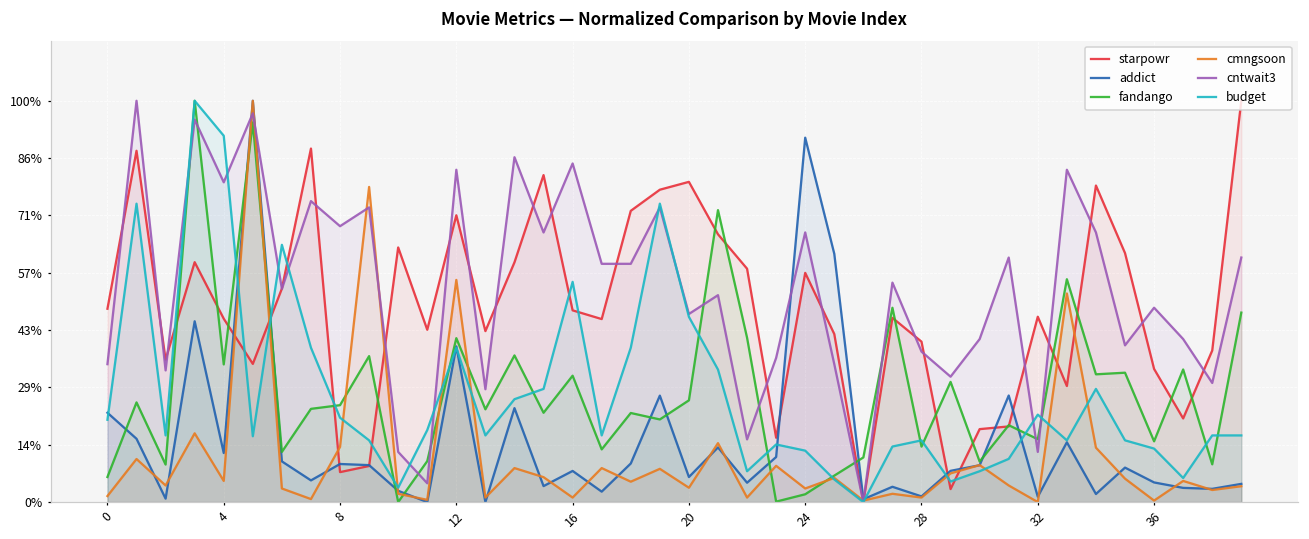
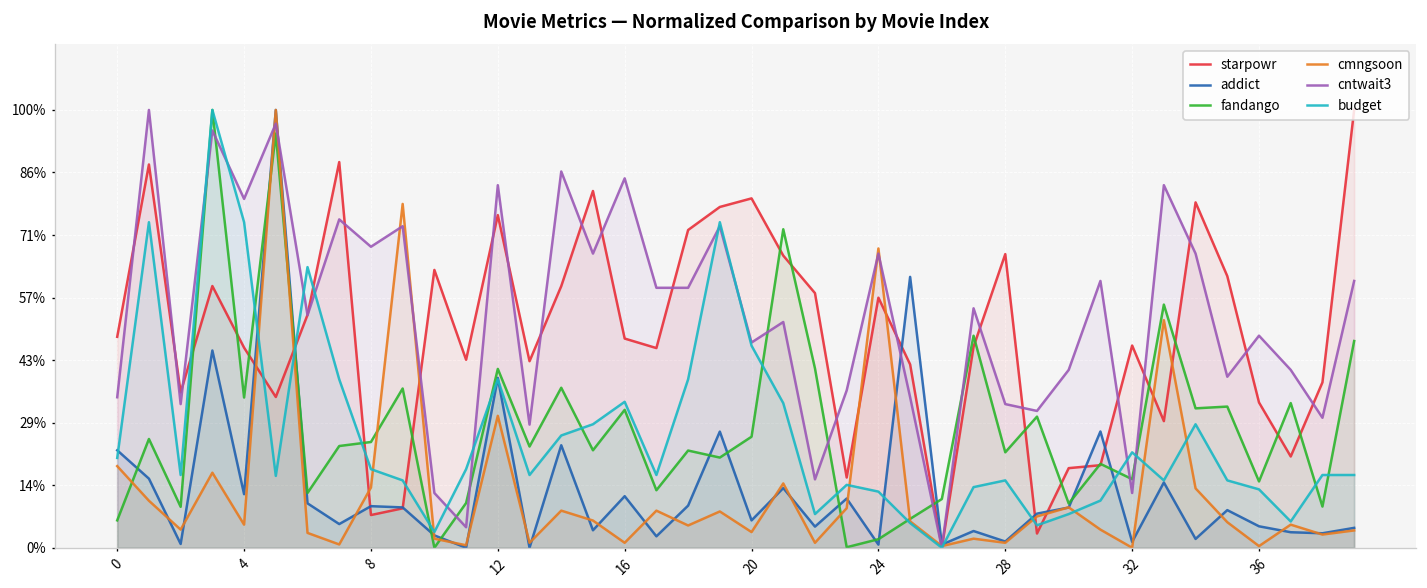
  {
    "starpowr": {
      "0": "48%",
      "4": "46%",
      "8": "7%",
-     "12": "71%",
+     "12": "76%",
      "16": "48%",
      "20": "80%",
      "24": "57%",
-     "28": "40%",
+     "28": "67%",
      "32": "46%",
      "36": "33%"
    },
    "addict": {
      "0": "22%",
      "4": "12%",
      "8": "9%",
-     "16": "8%",
+     "16": "12%",
      "20": "6%",
-     "24": "91%",
+     "24": "1%",
      "32": "1%",
      "36": "5%"
    },
    "fandango": {
      "0": "6%",
      "4": "34%",
      "8": "24%",
      "12": "41%",
      "16": "31%",
      "20": "25%",
      "24": "2%",
-     "28": "14%",
+     "28": "22%",
      "32": "16%",
      "36": "15%"
    },
    "cmngsoon": {
-     "0": "2%",
+     "0": "19%",
      "4": "5%",
      "8": "14%",
-     "12": "55%",
+     "12": "30%",
      "16": "1%",
      "20": "4%",
-     "24": "3%",
+     "24": "68%",
      "32": "0%",
      "36": "0%"
    },
    "cntwait3": {
      "0": "34%",
      "4": "80%",
      "8": "69%",
      "12": "83%",
      "16": "84%",
      "20": "47%",
      "24": "67%",
-     "28": "38%",
+     "28": "33%",
      "32": "13%",
      "36": "48%"
    },
    "budget": {
      "0": "21%",
-     "4": "91%",
-     "8": "21%",
-     "16": "55%",
+     "4": "74%",
+     "8": "18%",
+     "16": "33%",
      "20": "46%",
      "24": "13%",
      "28": "15%",
      "32": "22%",
      "36": "13%"
    }
  }
